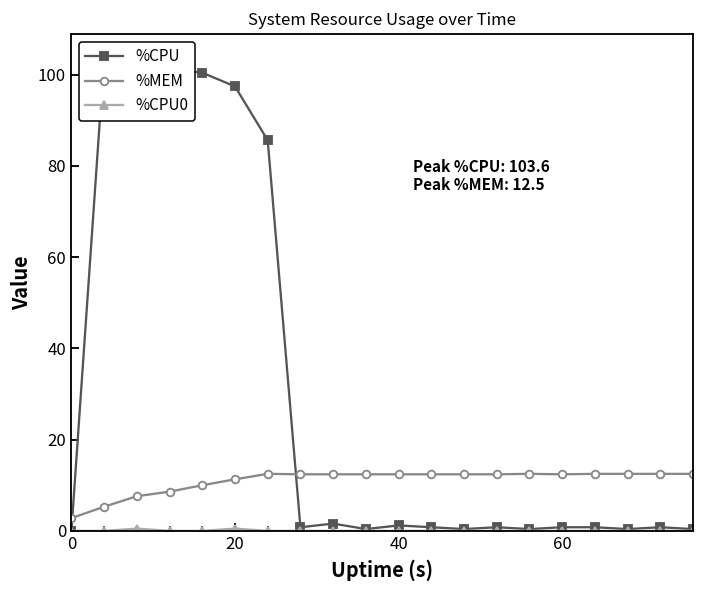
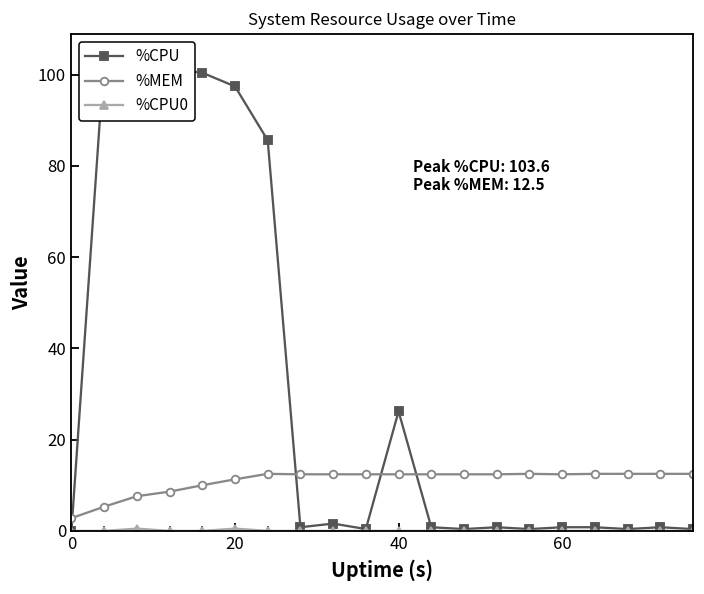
  {
    "%CPU": {
      "20": 97,
-     "40": 1,
+     "40": 26,
      "60": 1
    }
  }
